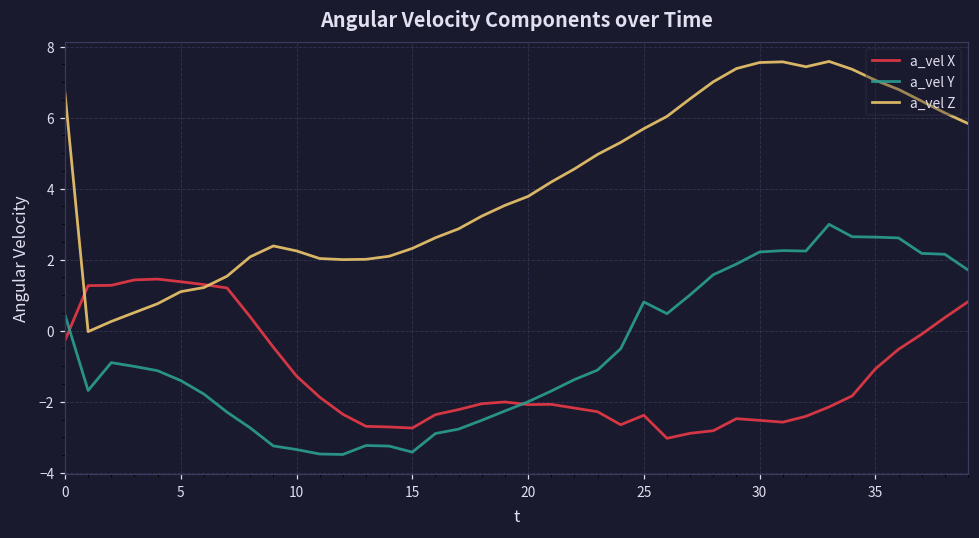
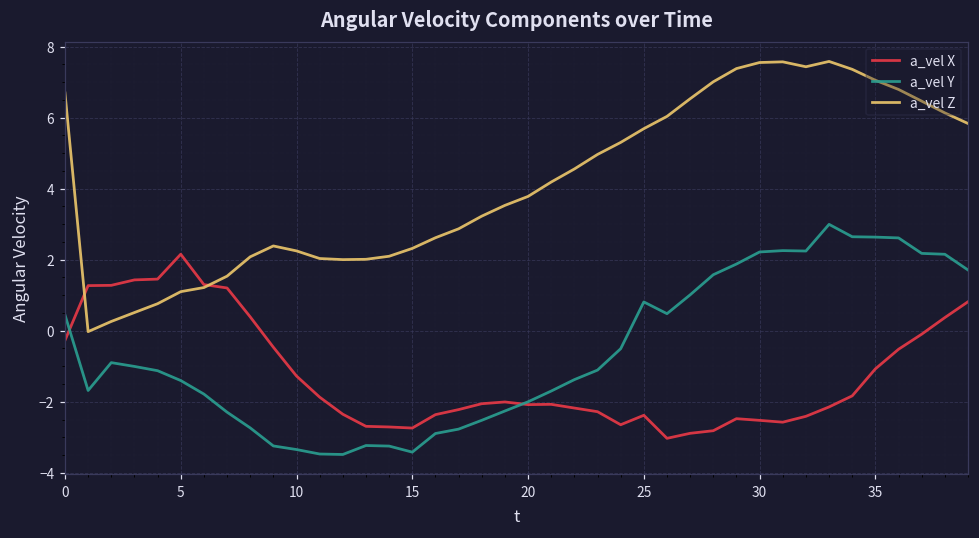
  {
    "a_vel X": {
      "0": -0.3,
-     "5": 1.4,
+     "5": 2.2,
      "10": -1.3,
      "15": -2.7,
      "25": -2.4,
      "30": -2.5,
      "35": -1.1
    },
    "a_vel Y": {
      "0": 0.4,
      "5": -1.4,
      "10": -3.3,
      "15": -3.4,
      "25": 0.8,
      "30": 2.2,
      "35": 2.6
    },
    "a_vel Z": {
      "0": 6.7,
      "5": 1.1,
      "10": 2.2,
      "15": 2.3,
      "20": 3.8,
      "25": 5.7,
      "30": 7.6
    }
  }
